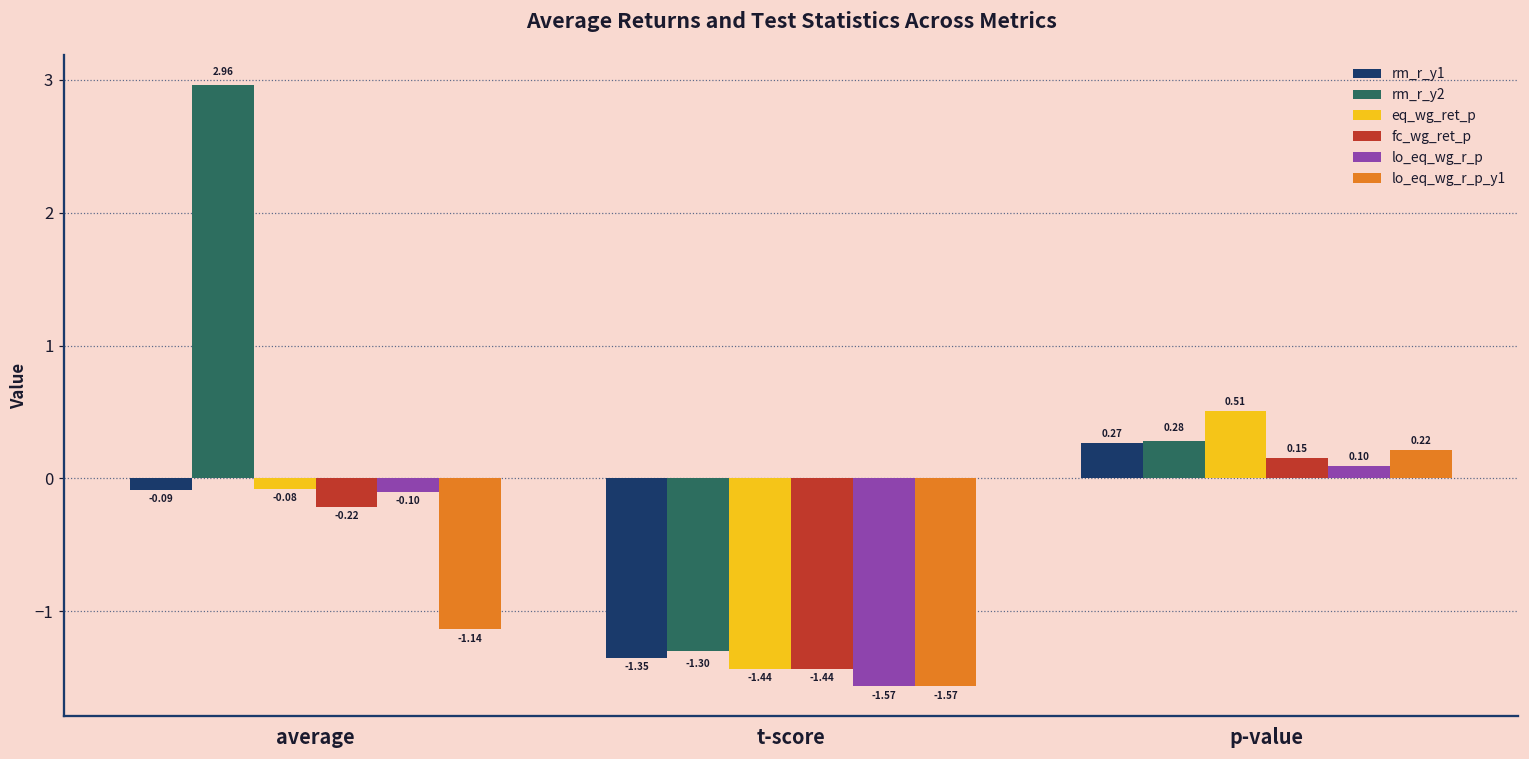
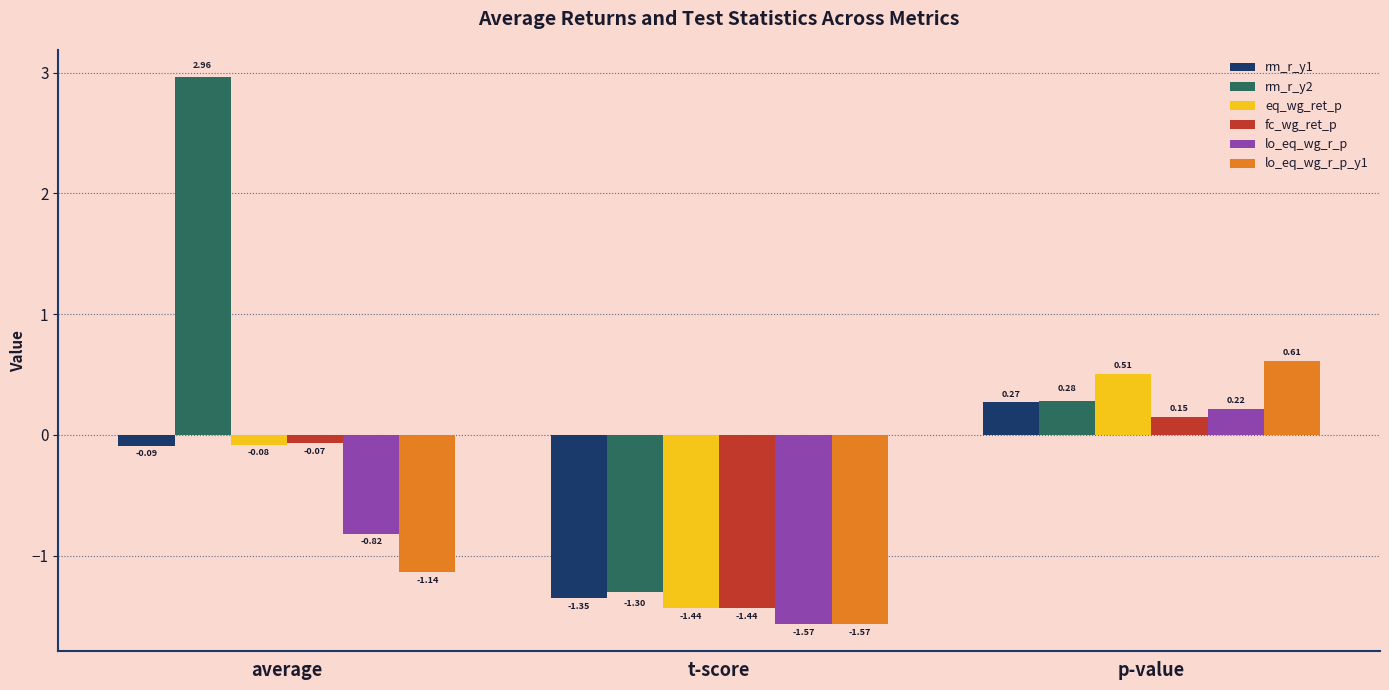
  {
    "eq_wg_ret_p": {
      "average": -0.08,
      "t-score": -1.44,
      "p-value": 0.51
    },
    "fc_wg_ret_p": {
-     "average": -0.22,
+     "average": -0.07,
      "t-score": -1.44,
      "p-value": 0.15
    },
    "lo_eq_wg_r_p": {
-     "average": -0.10,
+     "average": -0.82,
      "t-score": -1.57,
-     "p-value": 0.10
+     "p-value": 0.22
    },
    "lo_eq_wg_r_p_y1": {
      "average": -1.14,
      "t-score": -1.57,
-     "p-value": 0.22
+     "p-value": 0.61
    }
  }
